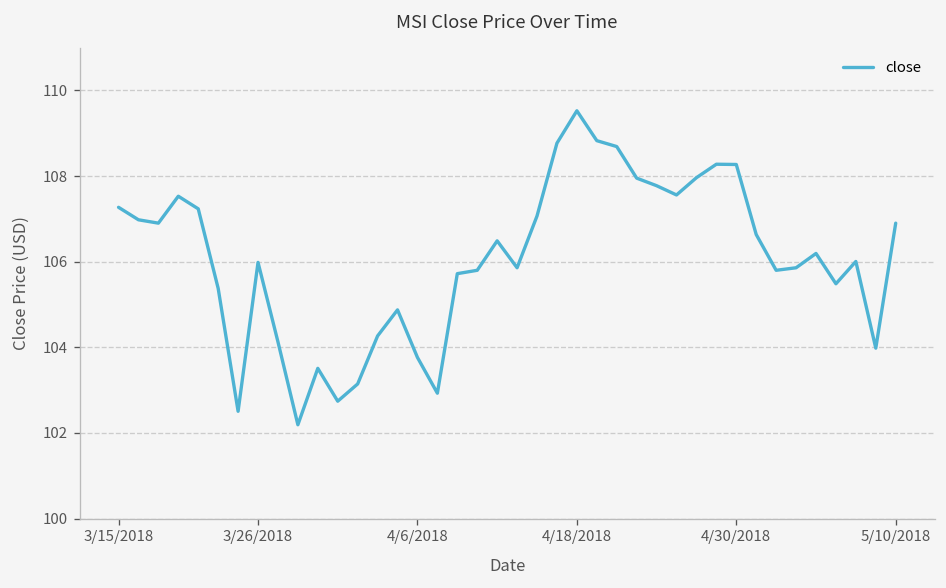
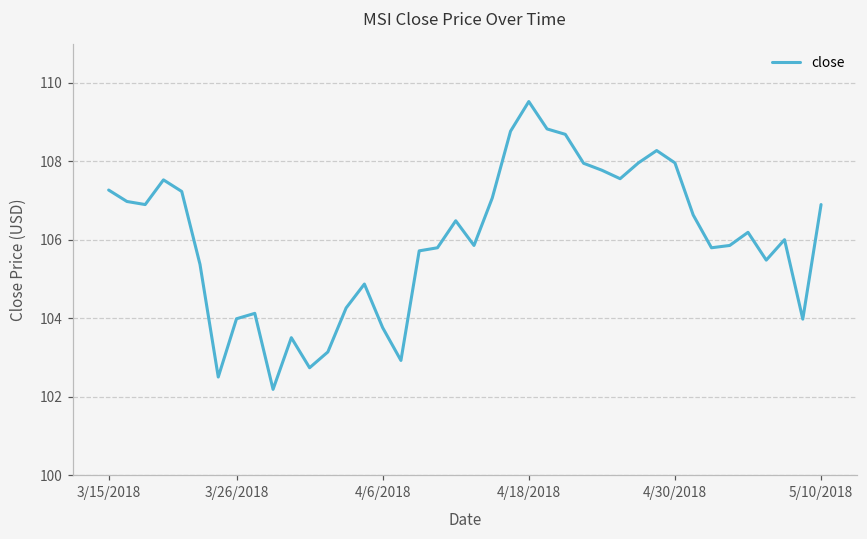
  {
    "3/15/2018": 107.3,
-   "3/26/2018": 106.0,
+   "3/26/2018": 104.0,
    "4/6/2018": 103.8,
    "4/18/2018": 109.5,
-   "4/30/2018": 108.3,
+   "4/30/2018": 108.0,
    "5/10/2018": 106.9
  }
